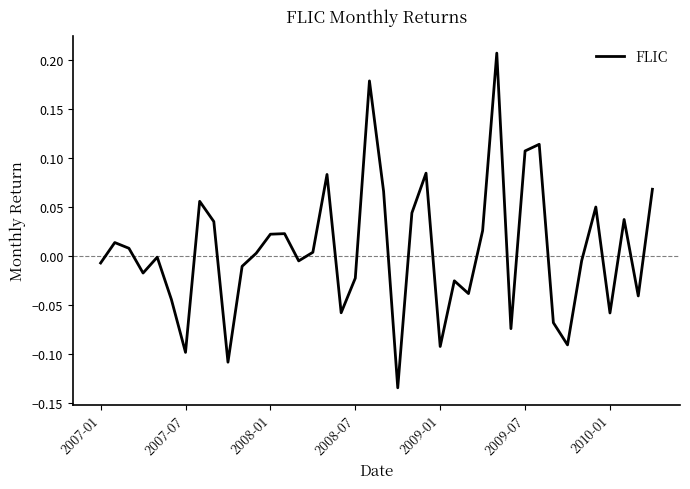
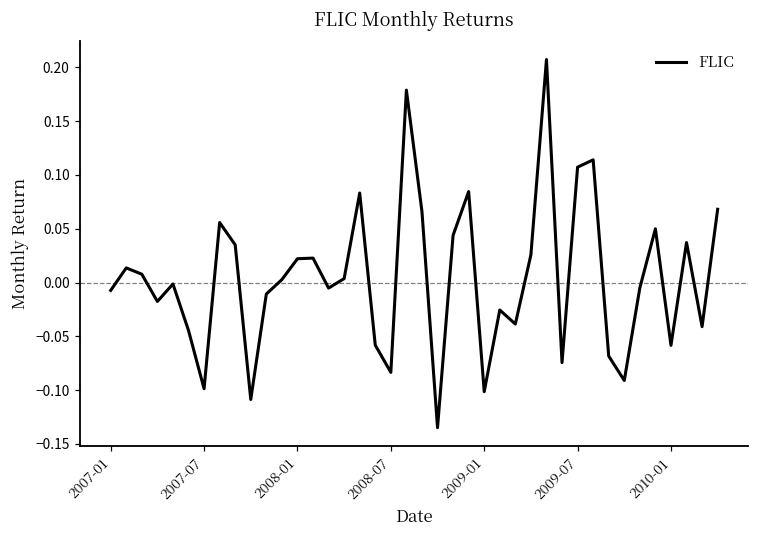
  {
    "2007-01": -0.01,
    "2007-07": -0.10,
    "2008-01": 0.02,
-   "2008-07": -0.02,
-   "2009-01": -0.09,
+   "2008-07": -0.08,
+   "2009-01": -0.10,
    "2009-07": 0.11,
    "2010-01": -0.06
  }
